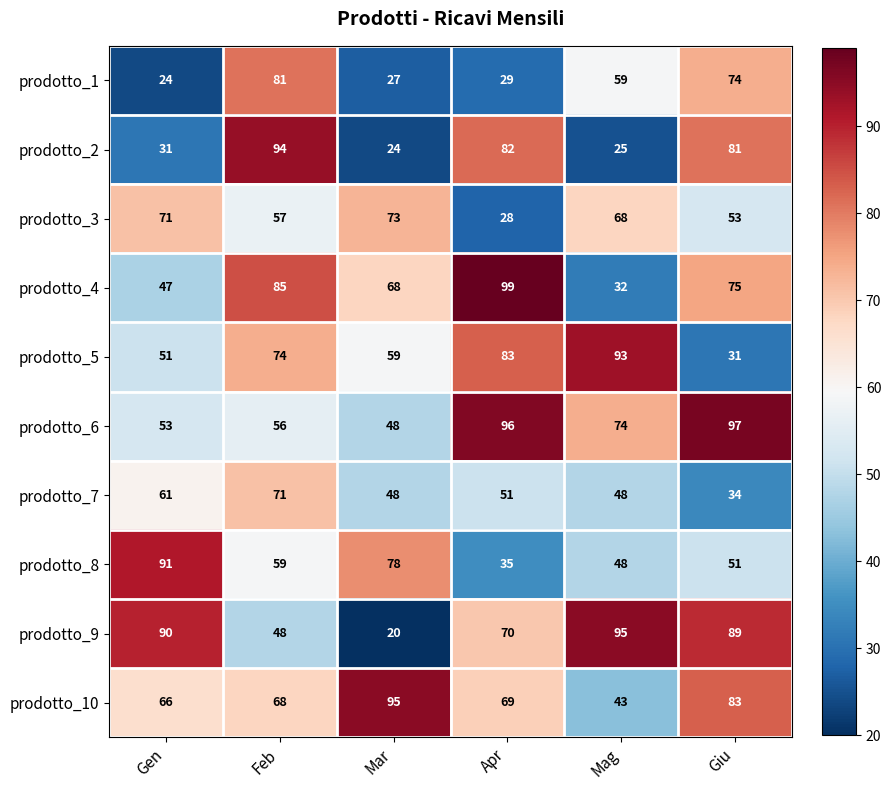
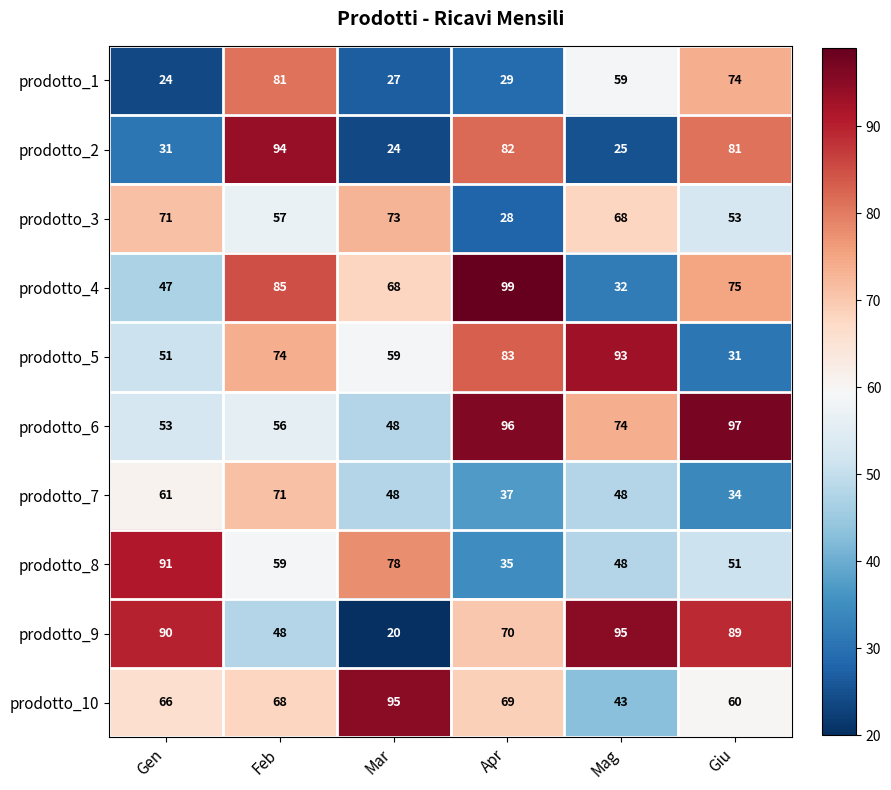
  {
    "prodotto_1": {
      "Gen": 24,
      "Feb": 81,
      "Mar": 27,
      "Apr": 29,
      "Mag": 59,
      "Giu": 74
    },
    "prodotto_2": {
      "Gen": 31,
      "Feb": 94,
      "Mar": 24,
      "Apr": 82,
      "Mag": 25,
      "Giu": 81
    },
    "prodotto_3": {
      "Gen": 71,
      "Feb": 57,
      "Mar": 73,
      "Apr": 28,
      "Mag": 68,
      "Giu": 53
    },
    "prodotto_4": {
      "Gen": 47,
      "Feb": 85,
      "Mar": 68,
      "Apr": 99,
      "Mag": 32,
      "Giu": 75
    },
    "prodotto_5": {
      "Gen": 51,
      "Feb": 74,
      "Mar": 59,
      "Apr": 83,
      "Mag": 93,
      "Giu": 31
    },
    "prodotto_6": {
      "Gen": 53,
      "Feb": 56,
      "Mar": 48,
      "Apr": 96,
      "Mag": 74,
      "Giu": 97
    },
    "prodotto_7": {
      "Gen": 61,
      "Feb": 71,
      "Mar": 48,
-     "Apr": 51,
+     "Apr": 37,
      "Mag": 48,
      "Giu": 34
    },
    "prodotto_8": {
      "Gen": 91,
      "Feb": 59,
      "Mar": 78,
      "Apr": 35,
      "Mag": 48,
      "Giu": 51
    },
    "prodotto_9": {
      "Gen": 90,
      "Feb": 48,
      "Mar": 20,
      "Apr": 70,
      "Mag": 95,
      "Giu": 89
    },
    "prodotto_10": {
      "Gen": 66,
      "Feb": 68,
      "Mar": 95,
      "Apr": 69,
      "Mag": 43,
-     "Giu": 83
+     "Giu": 60
    }
  }
